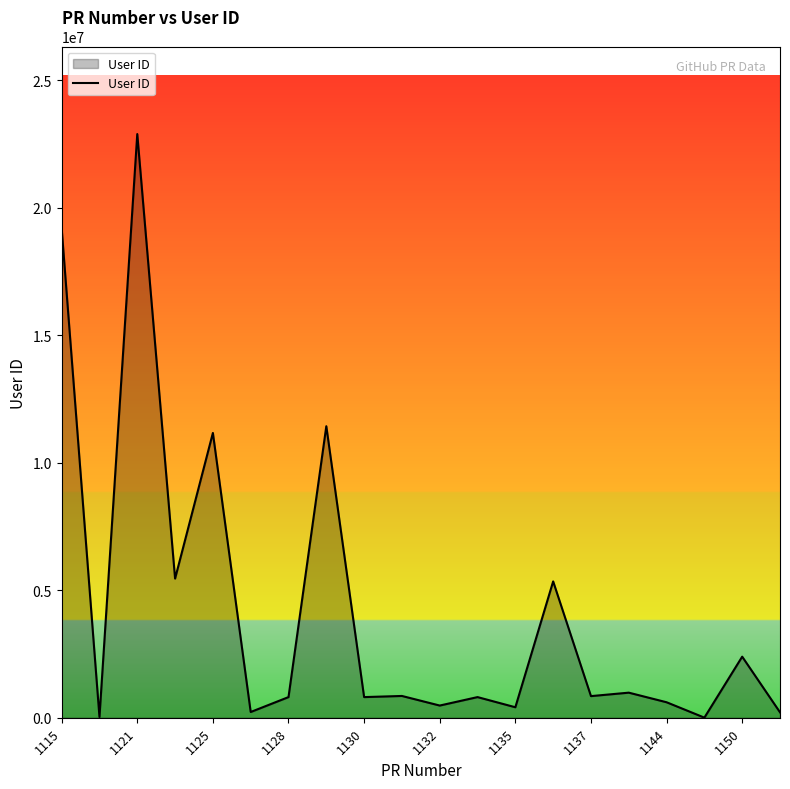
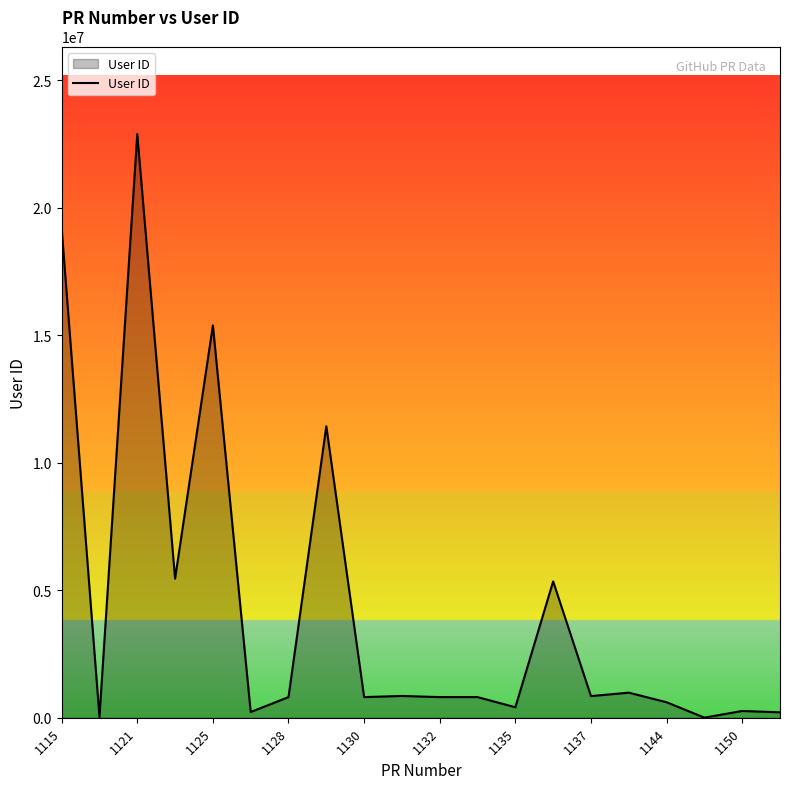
  {
    "1115": 19200000,
    "1121": 22900000,
-   "1125": 11200000,
+   "1125": 15400000,
    "1128": 800000,
    "1130": 800000,
-   "1132": 500000,
+   "1132": 800000,
    "1135": 400000,
    "1137": 800000,
    "1144": 600000,
-   "1150": 2400000
+   "1150": 300000
  }
